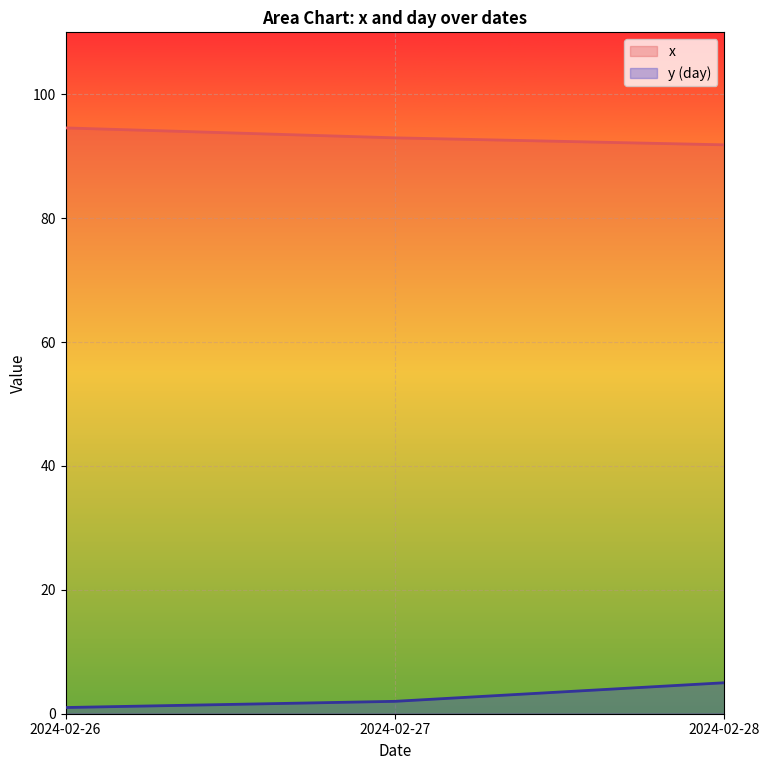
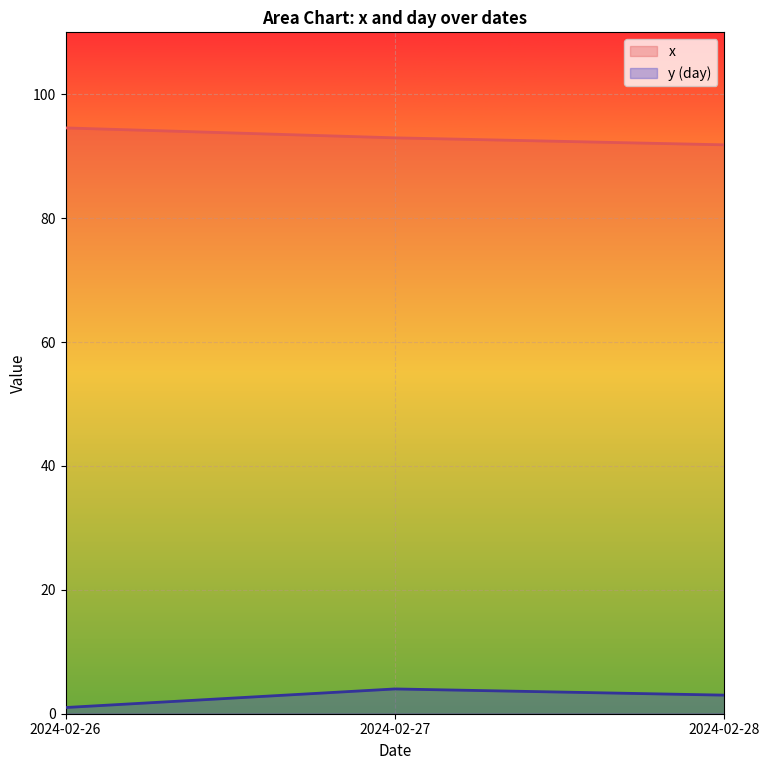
  {
    "x": {
      "2024-02-26": 95,
      "2024-02-27": 93,
      "2024-02-28": 92
    },
    "y (day)": {
      "2024-02-26": 1,
-     "2024-02-27": 2,
-     "2024-02-28": 5
+     "2024-02-27": 4,
+     "2024-02-28": 3
    }
  }
